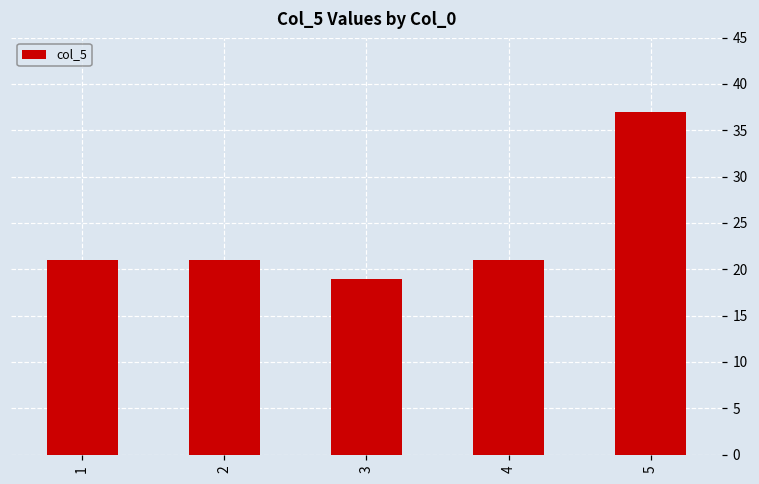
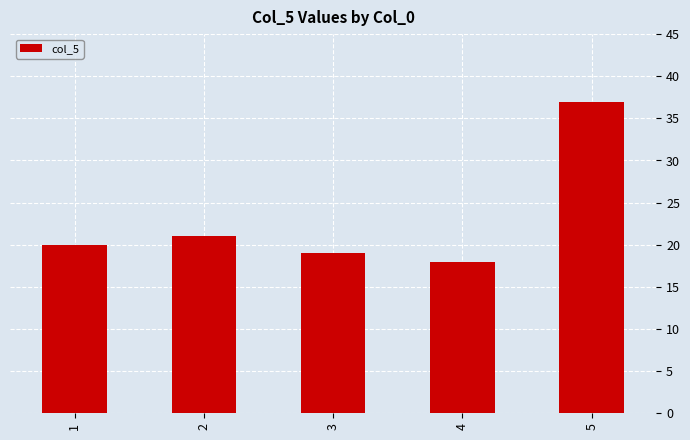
  {
-   "1": 21,
+   "1": 20,
    "2": 21,
    "3": 19,
-   "4": 21,
+   "4": 18,
    "5": 37
  }
